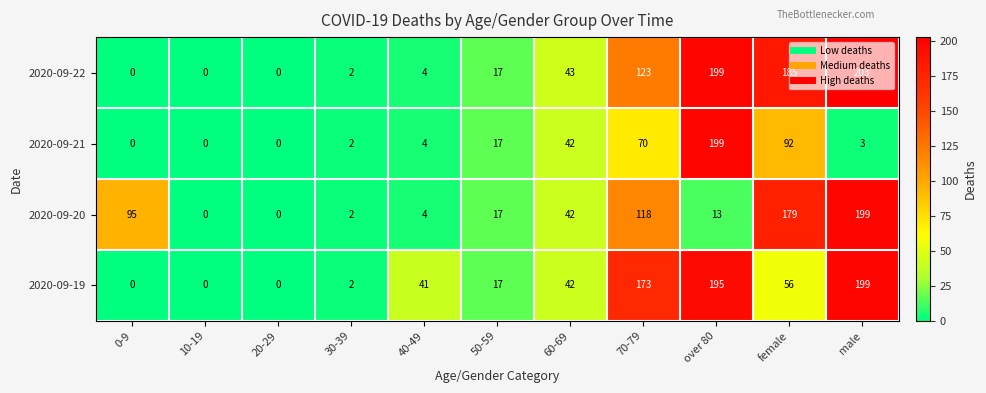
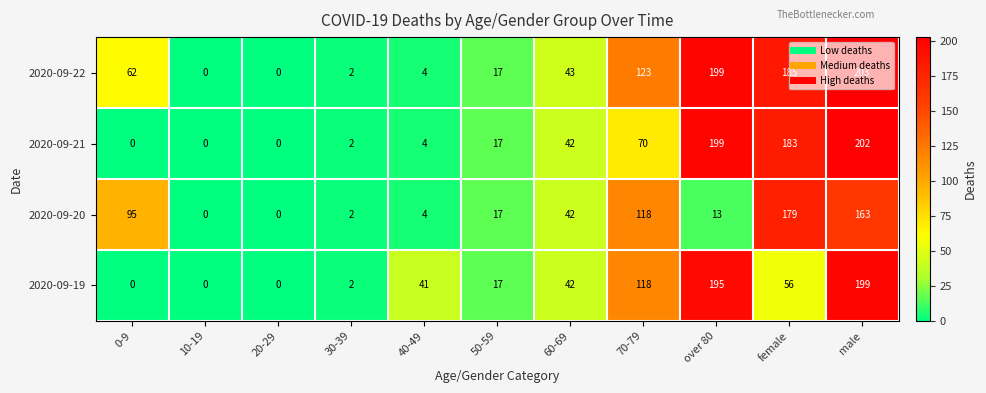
  {
    "2020-09-22": {
-     "0-9": 0,
+     "0-9": 62,
      "10-19": 0,
      "20-29": 0,
      "30-39": 2,
      "40-49": 4,
      "50-59": 17,
      "60-69": 43,
      "70-79": 123,
      "over 80": 199
    },
    "2020-09-21": {
      "0-9": 0,
      "10-19": 0,
      "20-29": 0,
      "30-39": 2,
      "40-49": 4,
      "50-59": 17,
      "60-69": 42,
      "70-79": 70,
      "over 80": 199,
-     "female": 92,
-     "male": 3
+     "female": 183,
+     "male": 202
    },
    "2020-09-20": {
      "0-9": 95,
      "10-19": 0,
      "20-29": 0,
      "30-39": 2,
      "40-49": 4,
      "50-59": 17,
      "60-69": 42,
      "70-79": 118,
      "over 80": 13,
      "female": 179,
-     "male": 199
+     "male": 163
    },
    "2020-09-19": {
      "0-9": 0,
      "10-19": 0,
      "20-29": 0,
      "30-39": 2,
      "40-49": 41,
      "50-59": 17,
      "60-69": 42,
-     "70-79": 173,
+     "70-79": 118,
      "over 80": 195,
      "female": 56,
      "male": 199
    }
  }
